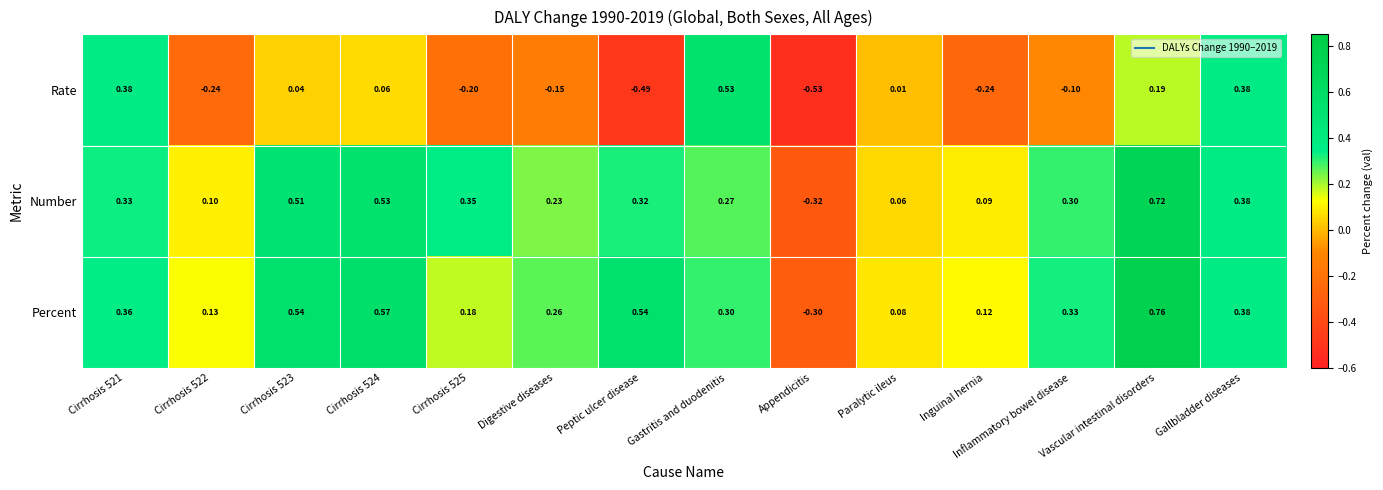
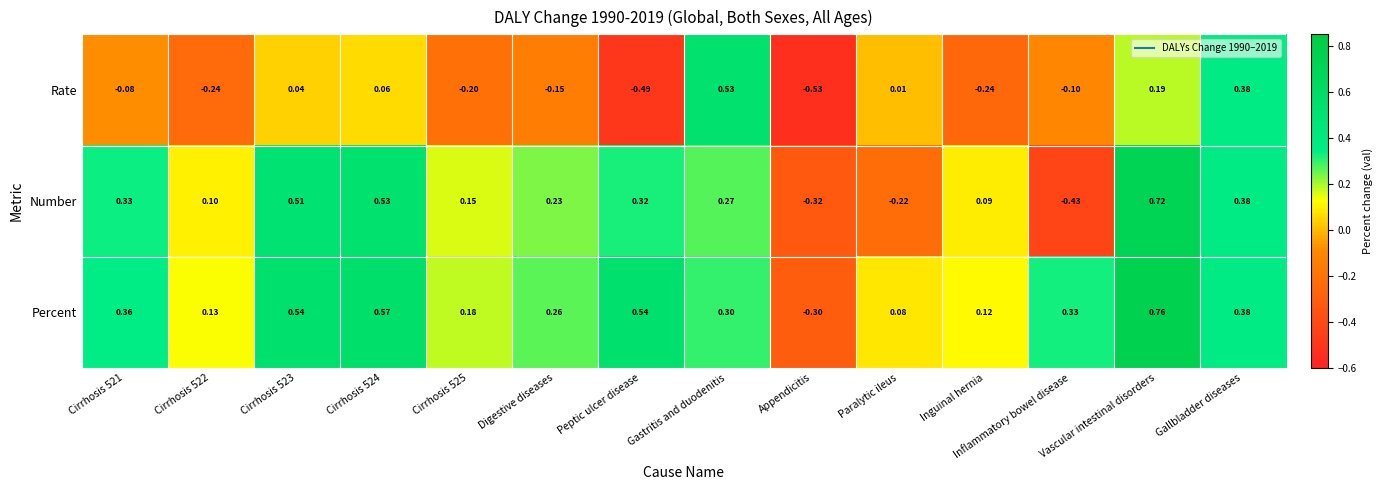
  {
    "Rate": {
-     "Cirrhosis 521": 0.38,
+     "Cirrhosis 521": -0.08,
      "Cirrhosis 522": -0.24,
      "Cirrhosis 523": 0.04,
      "Cirrhosis 524": 0.06,
      "Cirrhosis 525": -0.20,
      "Digestive diseases": -0.15,
      "Peptic ulcer disease": -0.49,
      "Gastritis and duodenitis": 0.53,
      "Appendicitis": -0.53,
      "Paralytic ileus": 0.01,
      "Inguinal hernia": -0.24,
      "Inflammatory bowel disease": -0.10,
      "Vascular intestinal disorders": 0.19,
      "Gallbladder diseases": 0.38
    },
    "Number": {
      "Cirrhosis 521": 0.33,
      "Cirrhosis 522": 0.10,
      "Cirrhosis 523": 0.51,
      "Cirrhosis 524": 0.53,
-     "Cirrhosis 525": 0.35,
+     "Cirrhosis 525": 0.15,
      "Digestive diseases": 0.23,
      "Peptic ulcer disease": 0.32,
      "Gastritis and duodenitis": 0.27,
      "Appendicitis": -0.32,
-     "Paralytic ileus": 0.06,
+     "Paralytic ileus": -0.22,
      "Inguinal hernia": 0.09,
-     "Inflammatory bowel disease": 0.30,
+     "Inflammatory bowel disease": -0.43,
      "Vascular intestinal disorders": 0.72,
      "Gallbladder diseases": 0.38
    },
    "Percent": {
      "Cirrhosis 521": 0.36,
      "Cirrhosis 522": 0.13,
      "Cirrhosis 523": 0.54,
      "Cirrhosis 524": 0.57,
      "Cirrhosis 525": 0.18,
      "Digestive diseases": 0.26,
      "Peptic ulcer disease": 0.54,
      "Gastritis and duodenitis": 0.30,
      "Appendicitis": -0.30,
      "Paralytic ileus": 0.08,
      "Inguinal hernia": 0.12,
      "Inflammatory bowel disease": 0.33,
      "Vascular intestinal disorders": 0.76,
      "Gallbladder diseases": 0.38
    }
  }
